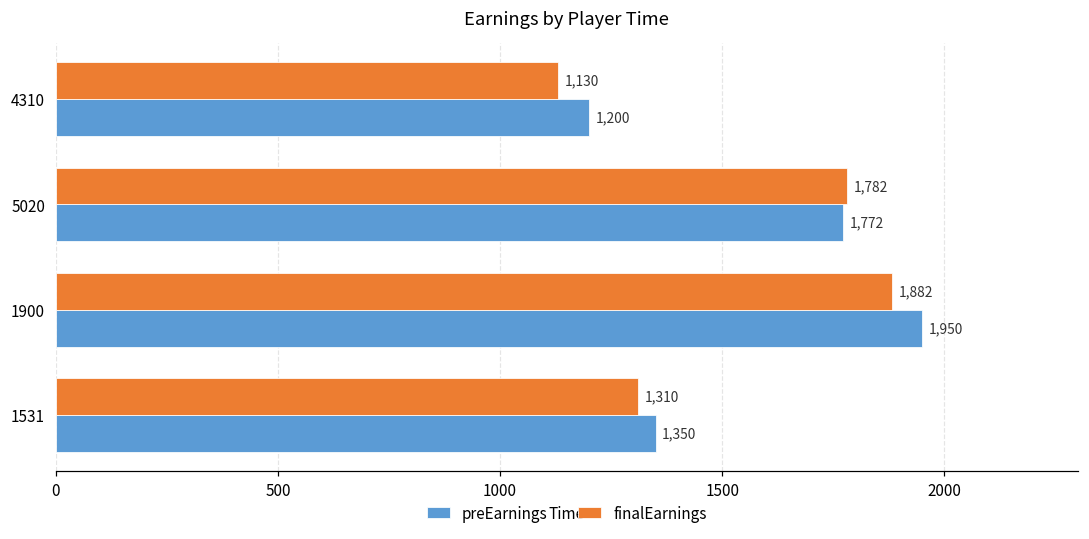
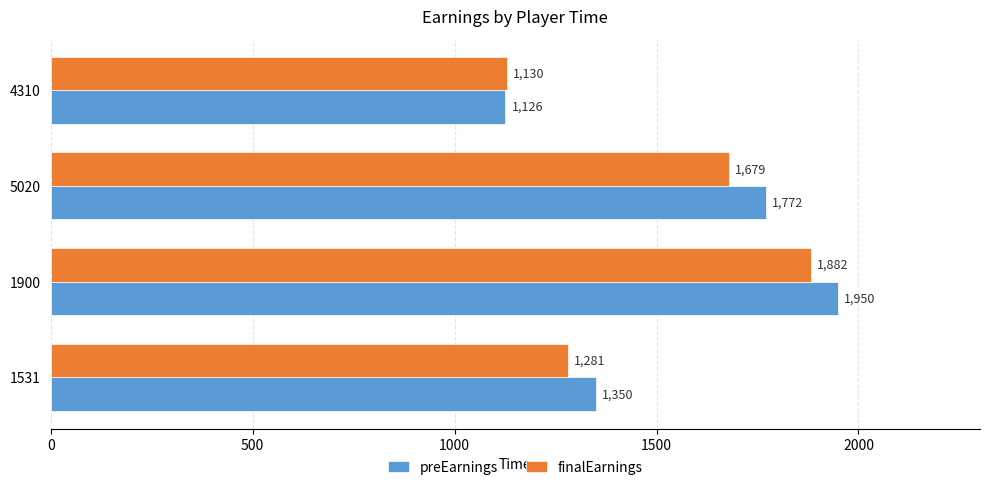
  {
    "preEarnings": {
-     "4310": "1,200",
+     "4310": "1,126",
      "5020": "1,772",
      "1900": "1,950",
      "1531": "1,350"
    },
    "finalEarnings": {
      "4310": "1,130",
-     "5020": "1,782",
+     "5020": "1,679",
      "1900": "1,882",
-     "1531": "1,310"
+     "1531": "1,281"
    }
  }
